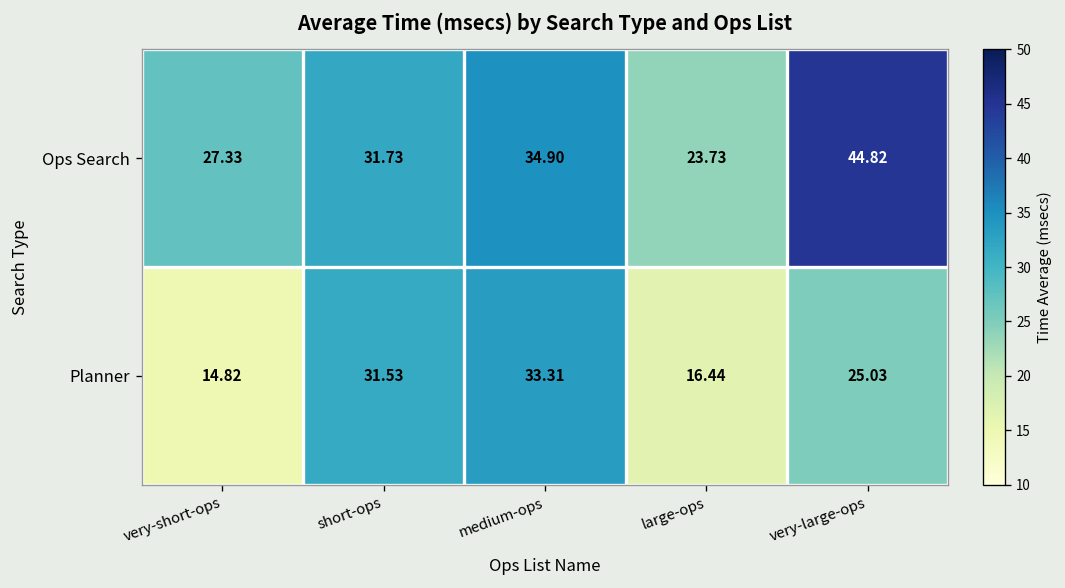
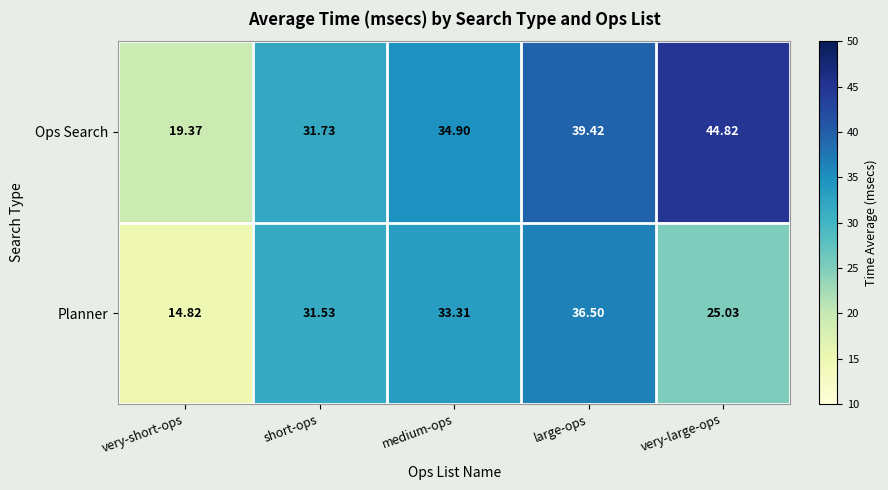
  {
    "Ops Search": {
-     "very-short-ops": 27.33,
+     "very-short-ops": 19.37,
      "short-ops": 31.73,
      "medium-ops": 34.90,
-     "large-ops": 23.73,
+     "large-ops": 39.42,
      "very-large-ops": 44.82
    },
    "Planner": {
      "very-short-ops": 14.82,
      "short-ops": 31.53,
      "medium-ops": 33.31,
-     "large-ops": 16.44,
+     "large-ops": 36.50,
      "very-large-ops": 25.03
    }
  }
